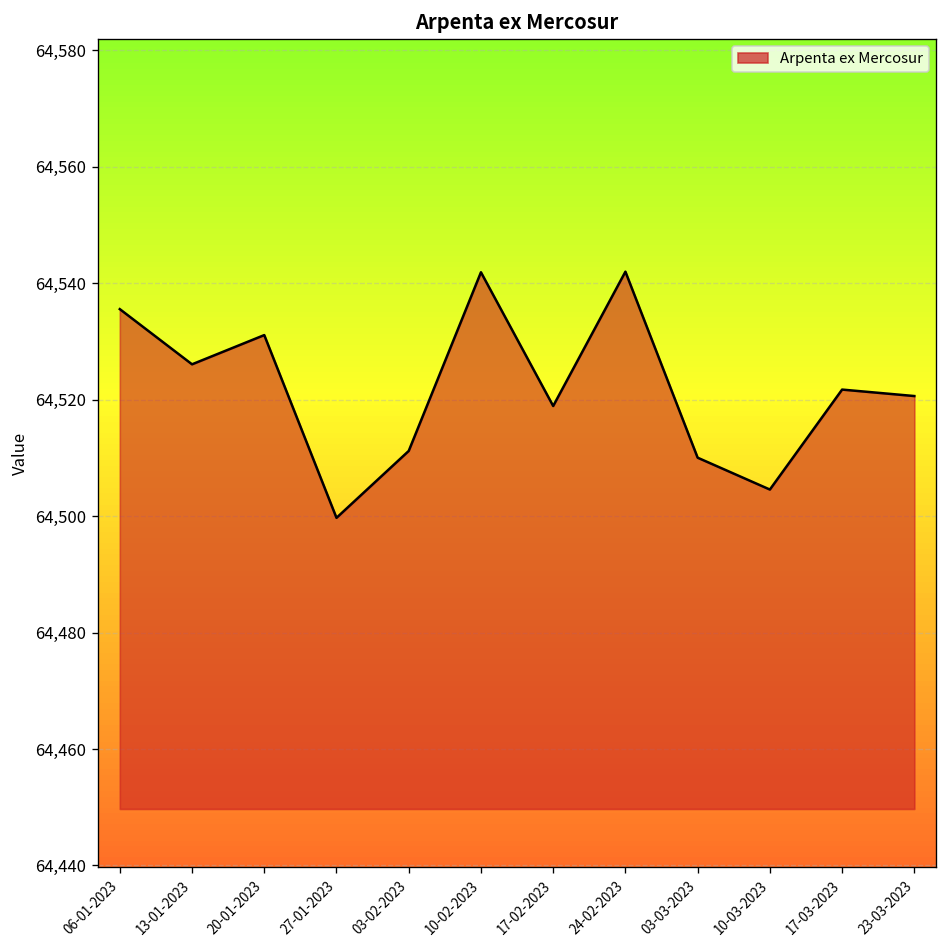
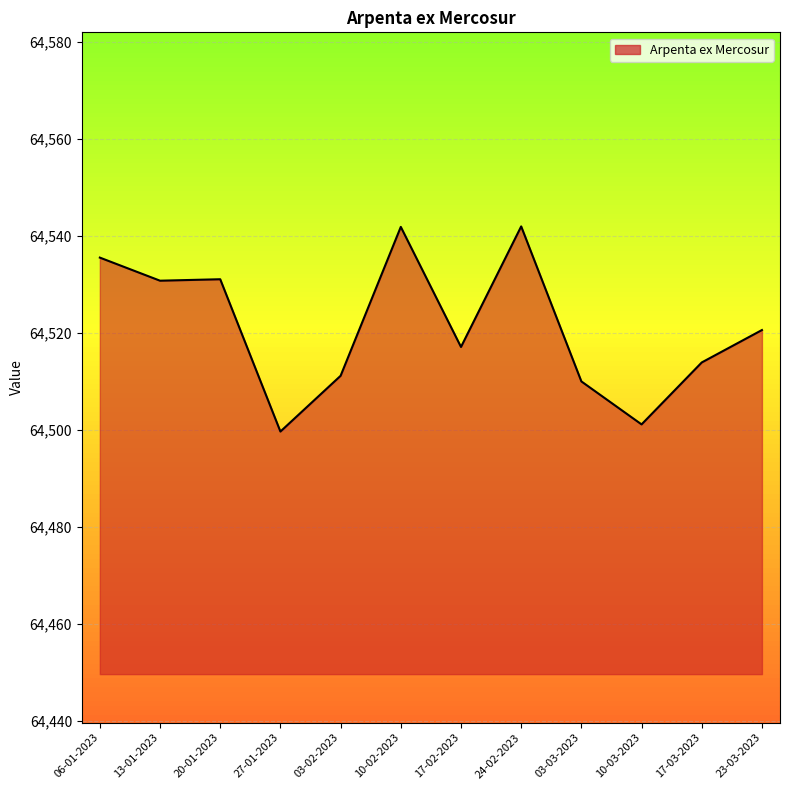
  {
    "06-01-2023": "64,536",
-   "13-01-2023": "64,526",
+   "13-01-2023": "64,531",
    "20-01-2023": "64,531",
    "27-01-2023": "64,500",
    "03-02-2023": "64,511",
    "10-02-2023": "64,542",
-   "17-02-2023": "64,519",
+   "17-02-2023": "64,517",
    "24-02-2023": "64,542",
    "03-03-2023": "64,510",
-   "10-03-2023": "64,505",
-   "17-03-2023": "64,522",
+   "10-03-2023": "64,501",
+   "17-03-2023": "64,514",
    "23-03-2023": "64,521"
  }
